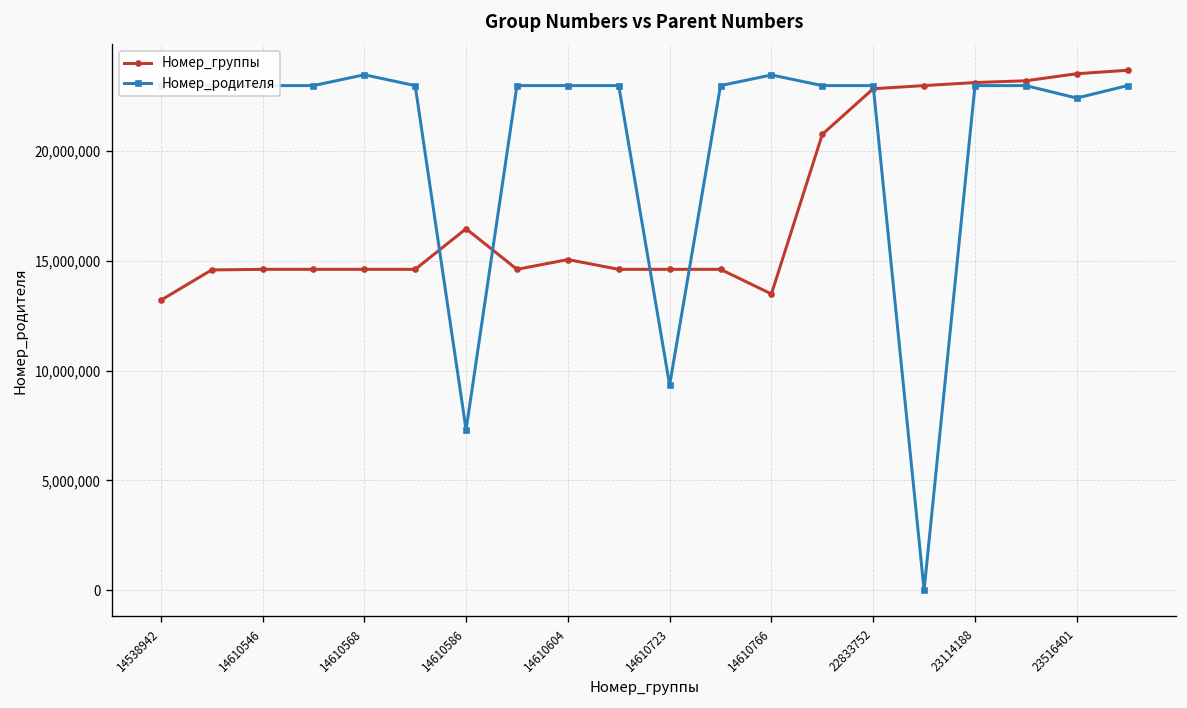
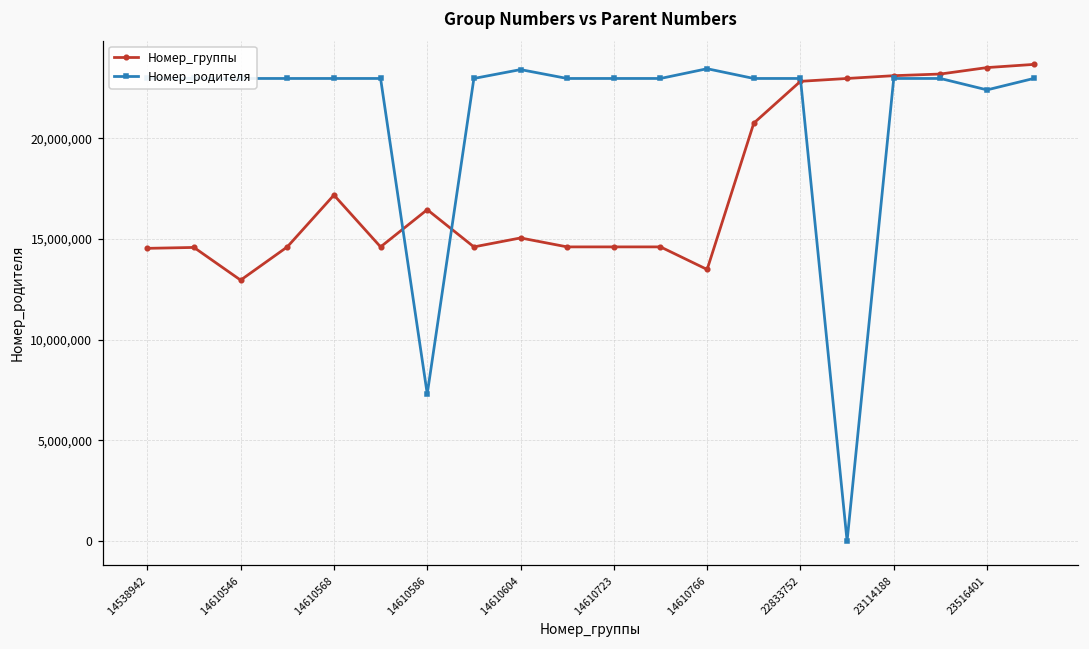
  {
    "Номер_группы": {
-     "14538942": "13,200,000",
-     "14610546": "14,600,000",
-     "14610568": "14,600,000",
+     "14538942": "14,500,000",
+     "14610546": "13,000,000",
+     "14610568": "17,200,000",
      "14610586": "16,500,000",
      "14610604": "15,100,000",
      "14610723": "14,600,000",
      "14610766": "13,500,000",
      "22833752": "22,800,000",
      "23516401": "23,500,000"
    },
    "Номер_родителя": {
-     "14610568": "23,500,000",
+     "14610568": "23,000,000",
      "14610586": "7,300,000",
-     "14610604": "23,000,000",
-     "14610723": "9,300,000",
+     "14610604": "23,400,000",
+     "14610723": "23,000,000",
      "14610766": "23,500,000",
      "22833752": "23,000,000",
      "23516401": "22,400,000"
    }
  }
